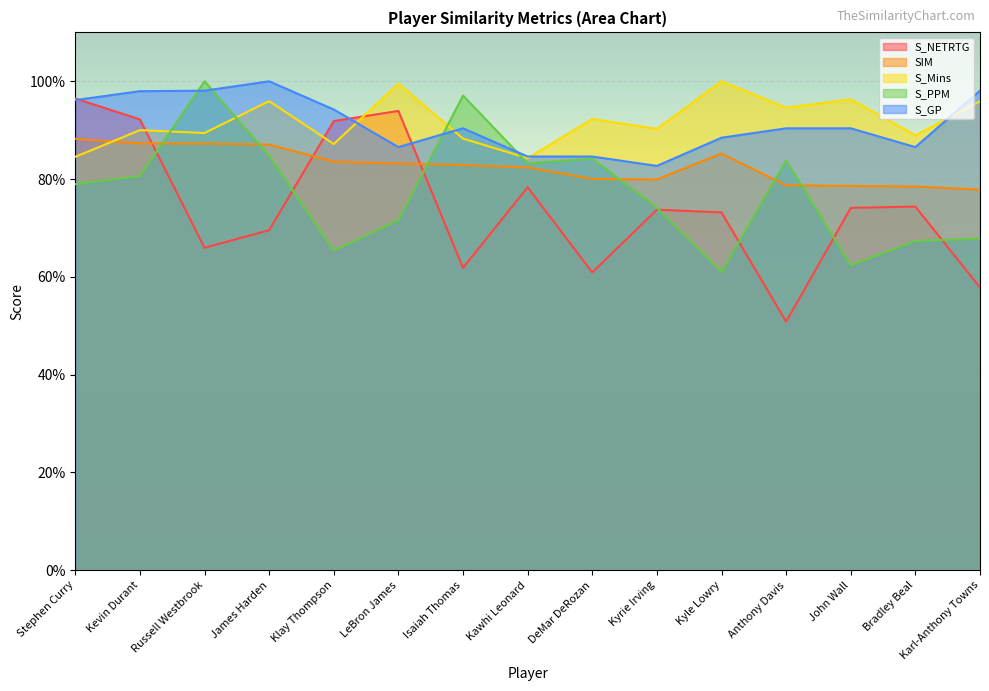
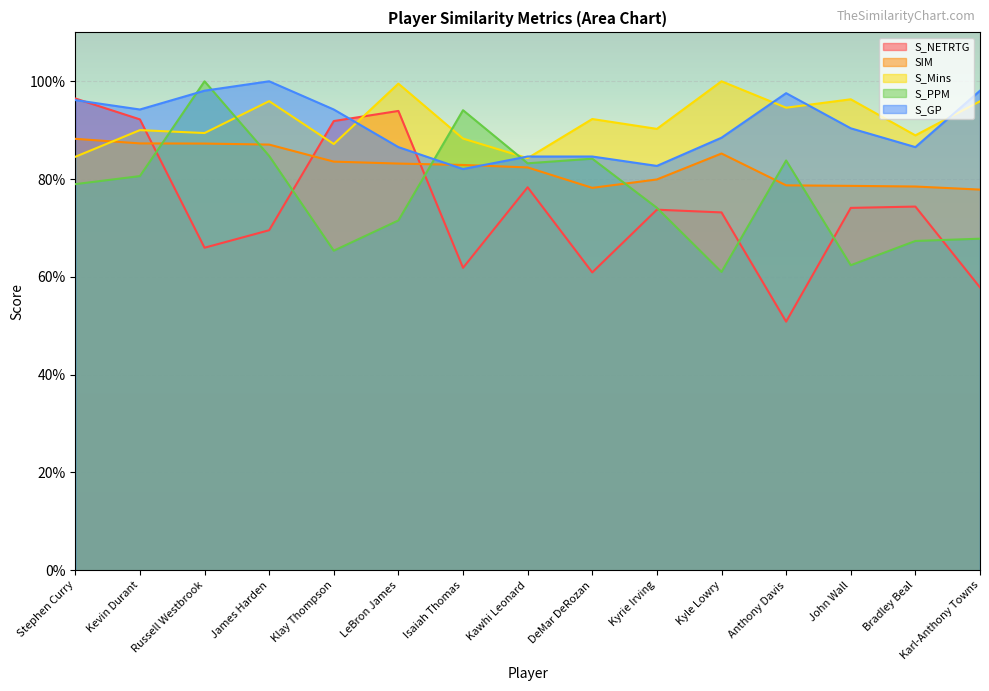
  {
    "S_NETRTG": {
      "Kevin Durant": "92%",
      "Russell Westbrook": "66%",
      "James Harden": "70%",
      "Klay Thompson": "92%",
      "LeBron James": "94%",
      "Isaiah Thomas": "62%",
      "Kawhi Leonard": "78%",
      "DeMar DeRozan": "61%",
      "Kyle Lowry": "73%",
      "Anthony Davis": "51%",
      "John Wall": "74%",
      "Bradley Beal": "74%",
      "Karl-Anthony Towns": "58%"
    },
    "SIM": {
      "Stephen Curry": "88%",
      "Kevin Durant": "87%",
      "Russell Westbrook": "87%",
      "James Harden": "87%",
      "Klay Thompson": "84%",
      "LeBron James": "83%",
      "Isaiah Thomas": "83%",
      "Kawhi Leonard": "82%",
-     "DeMar DeRozan": "80%",
+     "DeMar DeRozan": "78%",
      "Kyrie Irving": "80%",
      "Kyle Lowry": "85%",
      "Anthony Davis": "79%",
      "John Wall": "79%",
      "Bradley Beal": "78%",
      "Karl-Anthony Towns": "78%"
    },
    "S_Mins": {
      "Stephen Curry": "85%",
      "Kevin Durant": "90%",
      "Russell Westbrook": "89%",
      "James Harden": "96%",
      "Klay Thompson": "87%",
      "LeBron James": "100%",
      "Isaiah Thomas": "88%",
      "DeMar DeRozan": "92%",
      "Kyrie Irving": "90%",
      "Kyle Lowry": "100%",
      "Anthony Davis": "95%",
      "John Wall": "96%",
      "Bradley Beal": "89%",
      "Karl-Anthony Towns": "96%"
    },
    "S_PPM": {
      "Stephen Curry": "79%",
      "Kevin Durant": "81%",
      "Russell Westbrook": "100%",
      "James Harden": "85%",
      "Klay Thompson": "65%",
      "LeBron James": "72%",
-     "Isaiah Thomas": "97%",
+     "Isaiah Thomas": "94%",
      "Kawhi Leonard": "83%",
      "Kyle Lowry": "61%",
      "Anthony Davis": "84%",
      "John Wall": "62%",
      "Bradley Beal": "67%",
      "Karl-Anthony Towns": "68%"
    },
    "S_GP": {
-     "Kevin Durant": "98%",
+     "Kevin Durant": "94%",
      "Russell Westbrook": "98%",
      "James Harden": "100%",
      "Klay Thompson": "94%",
      "LeBron James": "87%",
-     "Isaiah Thomas": "90%",
+     "Isaiah Thomas": "82%",
      "Kyrie Irving": "83%",
      "Kyle Lowry": "88%",
-     "Anthony Davis": "90%",
+     "Anthony Davis": "98%",
      "John Wall": "90%",
      "Bradley Beal": "87%",
      "Karl-Anthony Towns": "98%"
    }
  }
